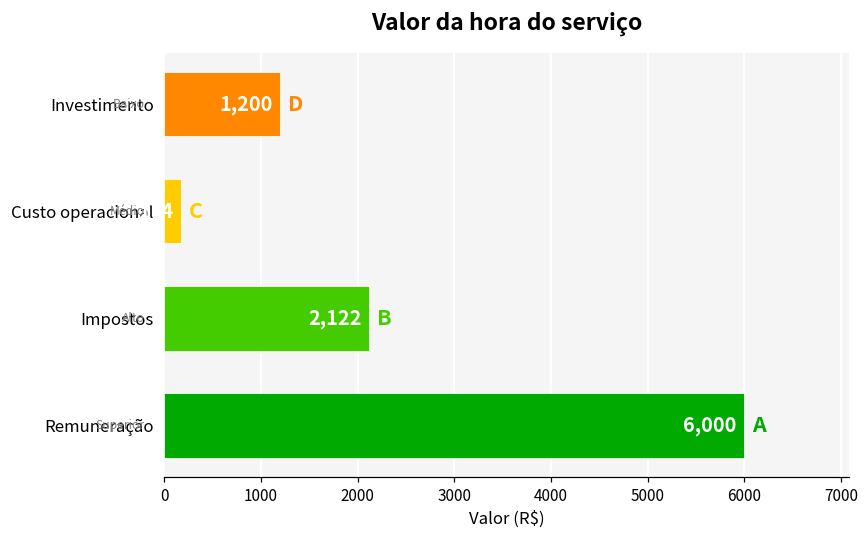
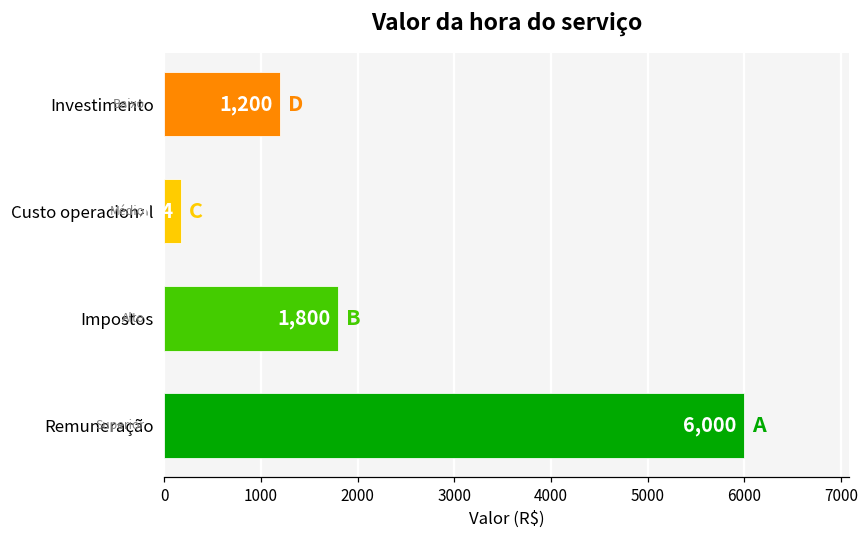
  {
    "Investimento": "1,200",
-   "Impostos": "2,122",
+   "Impostos": "1,800",
    "Remuneração": "6,000"
  }
